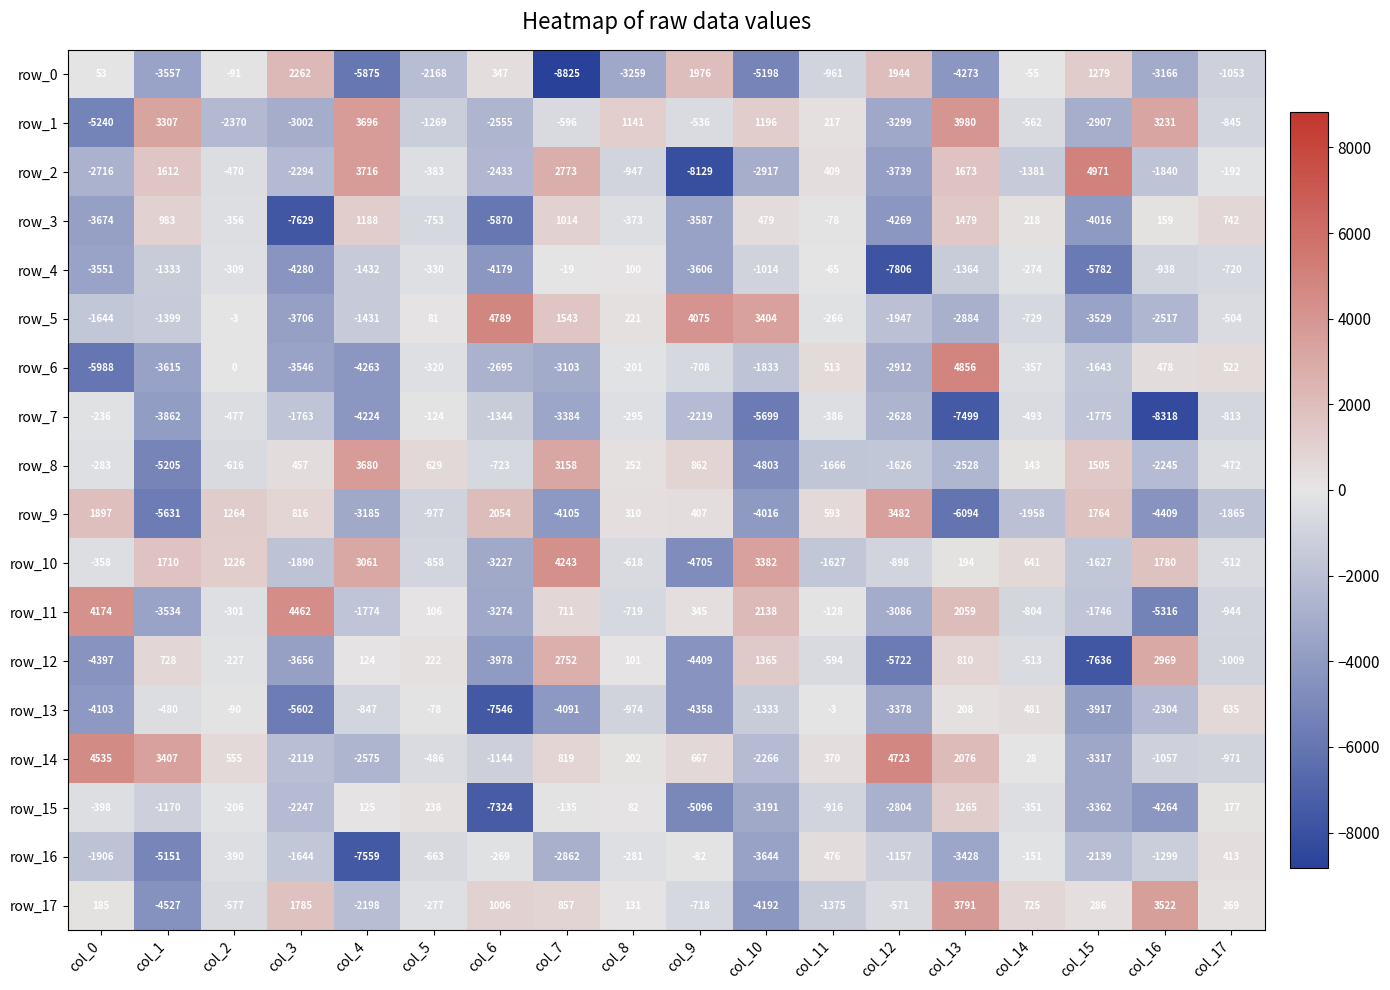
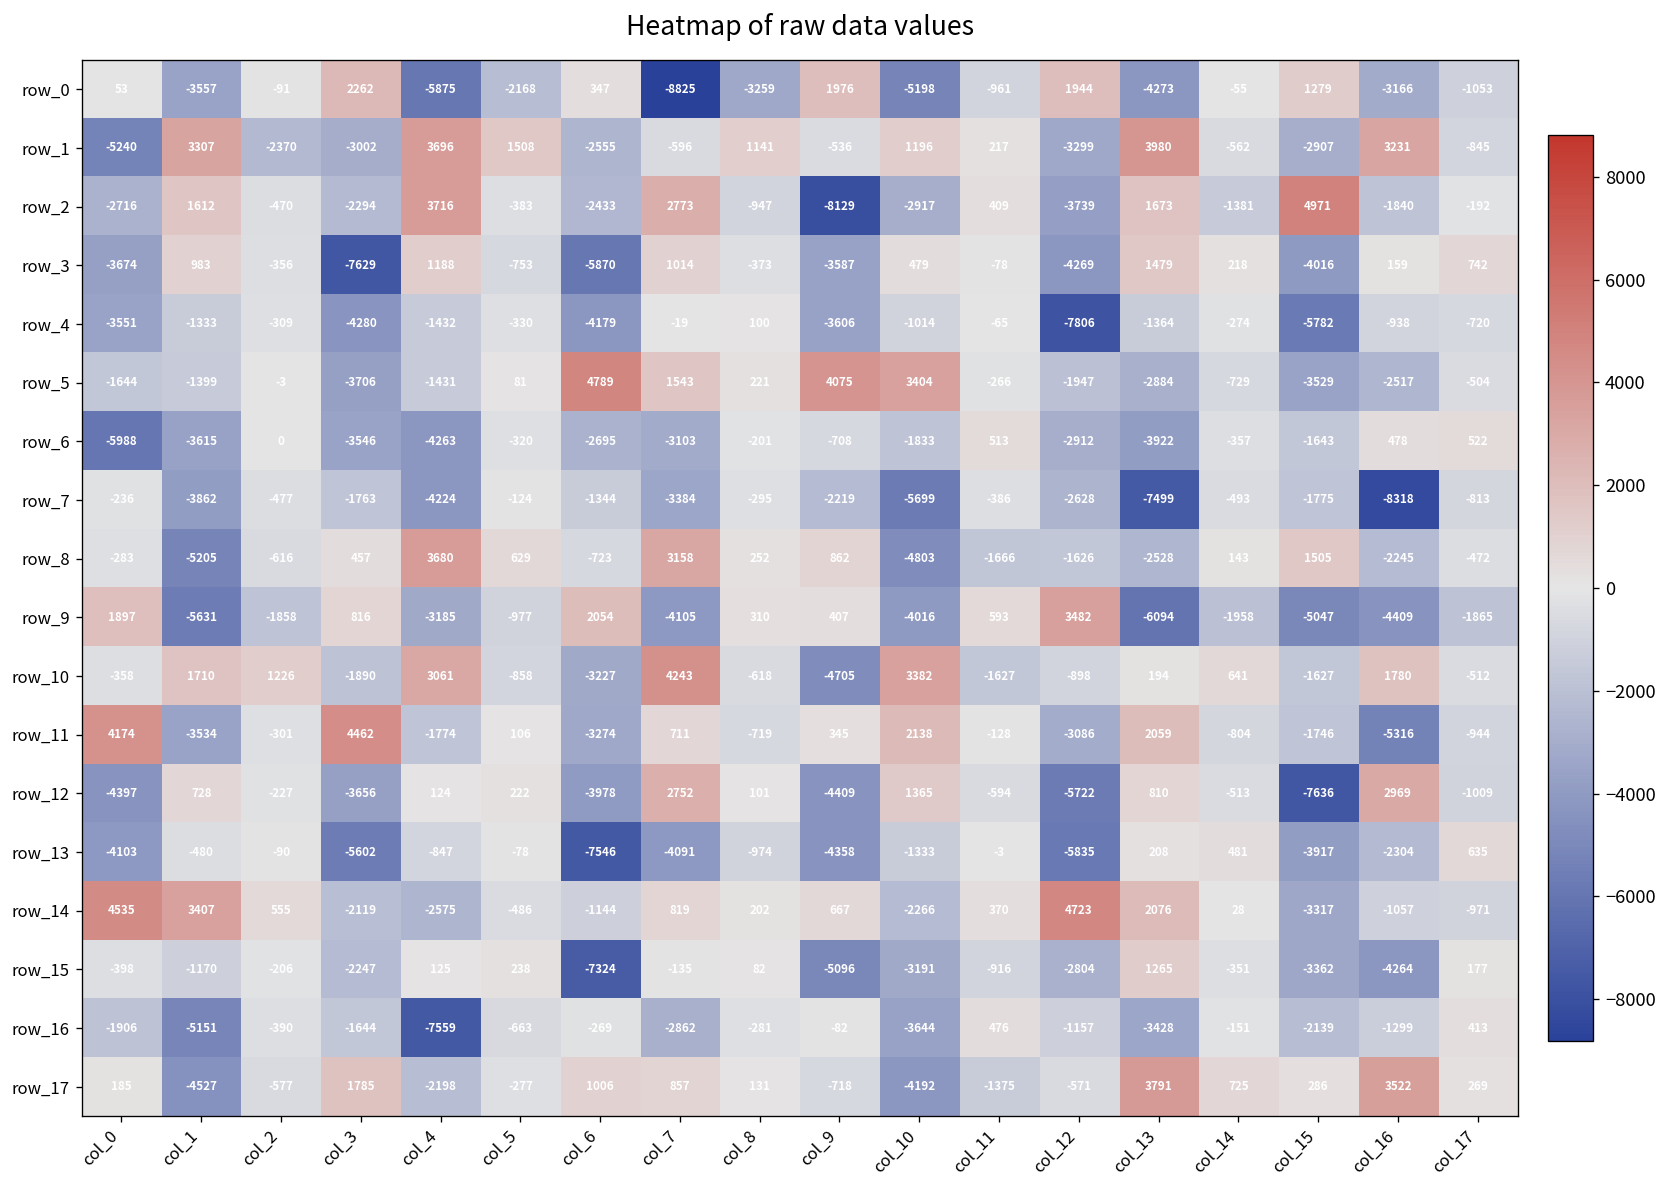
  {
    "row_0": {
      "col_1": -3557,
      "col_3": 2262,
      "col_4": -5875,
      "col_5": -2168,
      "col_7": -8825,
      "col_8": -3259,
      "col_9": 1976,
      "col_10": -5198,
      "col_12": 1944,
      "col_13": -4273,
      "col_15": 1279,
      "col_16": -3166,
      "col_17": -1053
    },
    "row_1": {
      "col_0": -5240,
      "col_1": 3307,
      "col_2": -2370,
      "col_3": -3002,
      "col_4": 3696,
-     "col_5": -1269,
+     "col_5": 1508,
      "col_6": -2555,
      "col_8": 1141,
      "col_10": 1196,
      "col_12": -3299,
      "col_13": 3980,
      "col_15": -2907,
      "col_16": 3231
    },
    "row_2": {
      "col_0": -2716,
      "col_1": 1612,
      "col_3": -2294,
      "col_4": 3716,
      "col_6": -2433,
      "col_7": 2773,
      "col_9": -8129,
      "col_10": -2917,
      "col_12": -3739,
      "col_13": 1673,
      "col_14": -1381,
      "col_15": 4971,
      "col_16": -1840
    },
    "row_3": {
      "col_0": -3674,
      "col_3": -7629,
      "col_4": 1188,
      "col_6": -5870,
      "col_9": -3587,
      "col_12": -4269,
      "col_13": 1479,
      "col_15": -4016
    },
    "row_4": {
      "col_0": -3551,
      "col_1": -1333,
      "col_3": -4280,
      "col_4": -1432,
      "col_6": -4179,
      "col_9": -3606,
      "col_12": -7806,
      "col_13": -1364,
      "col_15": -5782
    },
    "row_5": {
      "col_0": -1644,
      "col_1": -1399,
      "col_3": -3706,
      "col_4": -1431,
      "col_6": 4789,
      "col_7": 1543,
      "col_9": 4075,
      "col_10": 3404,
      "col_12": -1947,
      "col_13": -2884,
      "col_15": -3529,
      "col_16": -2517
    },
    "row_6": {
      "col_0": -5988,
      "col_1": -3615,
      "col_3": -3546,
      "col_4": -4263,
      "col_6": -2695,
      "col_7": -3103,
      "col_10": -1833,
      "col_12": -2912,
-     "col_13": 4856,
+     "col_13": -3922,
      "col_15": -1643
    },
    "row_7": {
      "col_1": -3862,
      "col_3": -1763,
      "col_4": -4224,
      "col_6": -1344,
      "col_7": -3384,
      "col_9": -2219,
      "col_10": -5699,
      "col_12": -2628,
      "col_13": -7499,
      "col_15": -1775,
      "col_16": -8318
    },
    "row_8": {
      "col_1": -5205,
      "col_4": 3680,
      "col_7": 3158,
      "col_10": -4803,
      "col_11": -1666,
      "col_12": -1626,
      "col_13": -2528,
      "col_15": 1505,
      "col_16": -2245
    },
    "row_9": {
      "col_0": 1897,
      "col_1": -5631,
-     "col_2": 1264,
+     "col_2": -1858,
      "col_4": -3185,
      "col_6": 2054,
      "col_7": -4105,
      "col_10": -4016,
      "col_12": 3482,
      "col_13": -6094,
      "col_14": -1958,
-     "col_15": 1764,
+     "col_15": -5047,
      "col_16": -4409,
      "col_17": -1865
    },
    "row_10": {
      "col_1": 1710,
      "col_2": 1226,
      "col_3": -1890,
      "col_4": 3061,
      "col_6": -3227,
      "col_7": 4243,
      "col_9": -4705,
      "col_10": 3382,
      "col_11": -1627,
      "col_15": -1627,
      "col_16": 1780
    },
    "row_11": {
      "col_0": 4174,
      "col_1": -3534,
      "col_3": 4462,
      "col_4": -1774,
      "col_6": -3274,
      "col_10": 2138,
      "col_12": -3086,
      "col_13": 2059,
      "col_15": -1746,
      "col_16": -5316
    },
    "row_12": {
      "col_0": -4397,
      "col_3": -3656,
      "col_6": -3978,
      "col_7": 2752,
      "col_9": -4409,
      "col_10": 1365,
      "col_12": -5722,
      "col_15": -7636,
      "col_16": 2969
    },
    "row_13": {
      "col_0": -4103,
      "col_3": -5602,
      "col_6": -7546,
      "col_7": -4091,
      "col_9": -4358,
      "col_10": -1333,
-     "col_12": -3378,
+     "col_12": -5835,
      "col_15": -3917,
      "col_16": -2304
    },
    "row_14": {
      "col_0": 4535,
      "col_1": 3407,
      "col_3": -2119,
      "col_4": -2575,
      "col_6": -1144,
      "col_10": -2266,
      "col_12": 4723,
      "col_13": 2076,
      "col_15": -3317,
      "col_16": -1057
    },
    "row_15": {
      "col_1": -1170,
      "col_3": -2247,
      "col_6": -7324,
      "col_9": -5096,
      "col_10": -3191,
      "col_12": -2804,
      "col_13": 1265,
      "col_15": -3362,
      "col_16": -4264
    },
    "row_16": {
      "col_0": -1906,
      "col_1": -5151,
      "col_3": -1644,
      "col_4": -7559,
      "col_7": -2862,
      "col_10": -3644,
      "col_12": -1157,
      "col_13": -3428,
      "col_15": -2139,
      "col_16": -1299
    },
    "row_17": {
      "col_1": -4527,
      "col_3": 1785,
      "col_4": -2198,
      "col_10": -4192,
      "col_11": -1375,
      "col_13": 3791,
      "col_16": 3522
    }
  }
